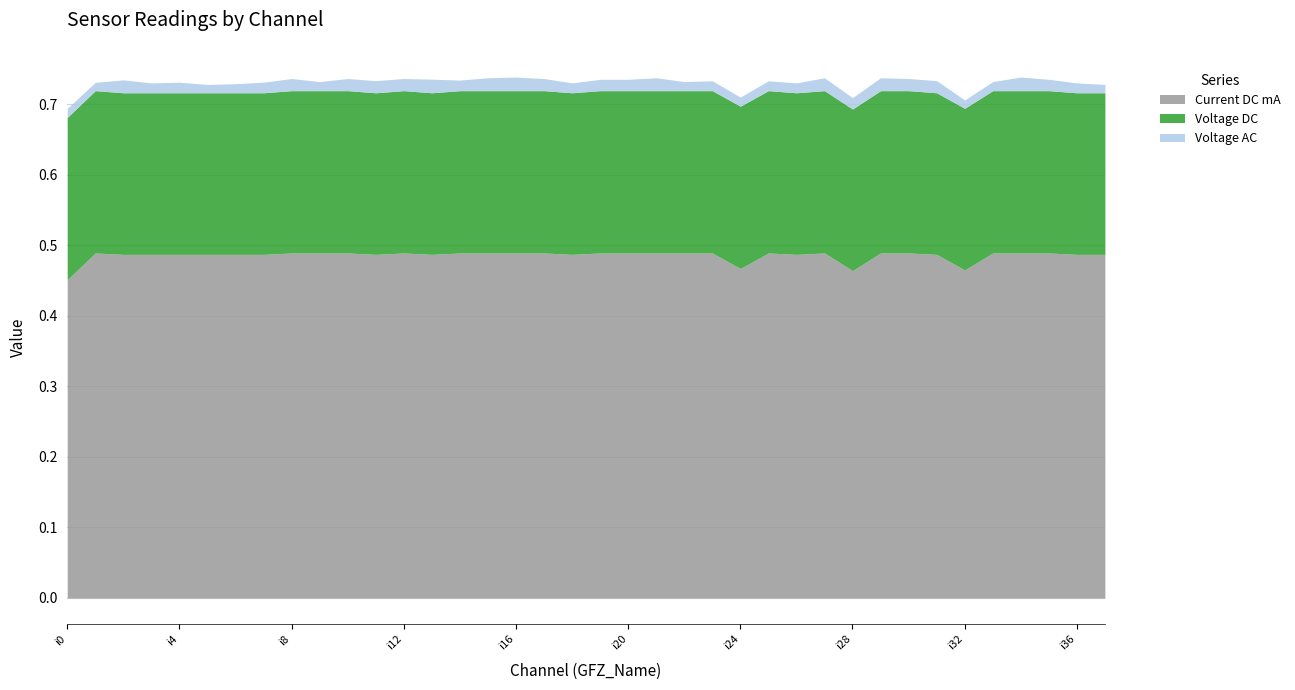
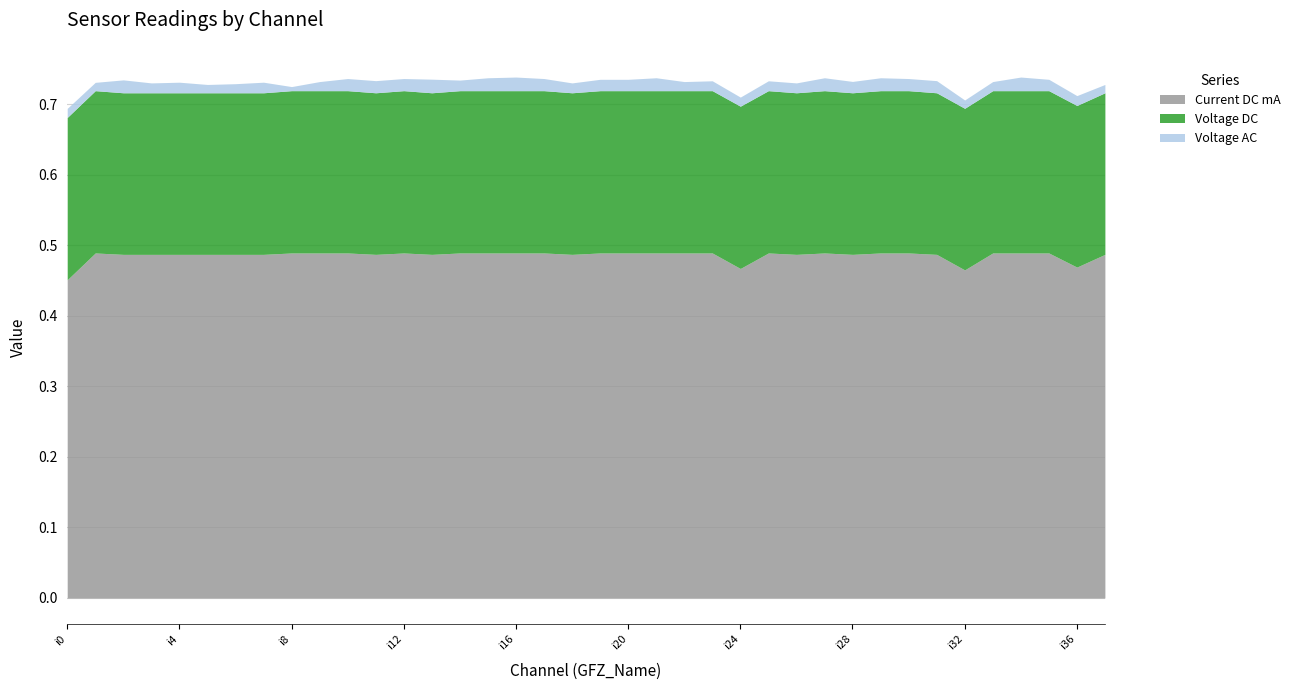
  {
    "Current DC mA": {
      "i0": 0.45,
      "i4": 0.49,
      "i8": 0.49,
      "i12": 0.49,
      "i16": 0.49,
      "i20": 0.49,
      "i24": 0.47,
-     "i28": 0.46,
+     "i28": 0.49,
      "i32": 0.47,
-     "i36": 0.49
+     "i36": 0.47
    },
    "Voltage DC": {
      "i0": 0.23,
      "i4": 0.23,
      "i8": 0.23,
      "i12": 0.23,
      "i16": 0.23,
      "i20": 0.23,
      "i24": 0.23,
      "i28": 0.23,
      "i32": 0.23,
      "i36": 0.23
    },
    "Voltage AC": {
      "i0": 0.01,
      "i4": 0.02,
-     "i8": 0.02,
+     "i8": 0.01,
      "i12": 0.02,
      "i16": 0.02,
      "i20": 0.02,
      "i24": 0.01,
      "i28": 0.02,
      "i32": 0.01,
      "i36": 0.01
    }
  }
